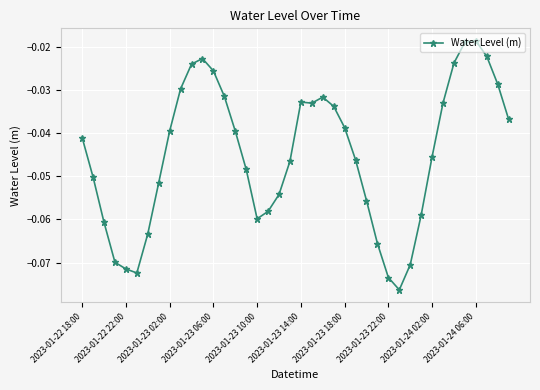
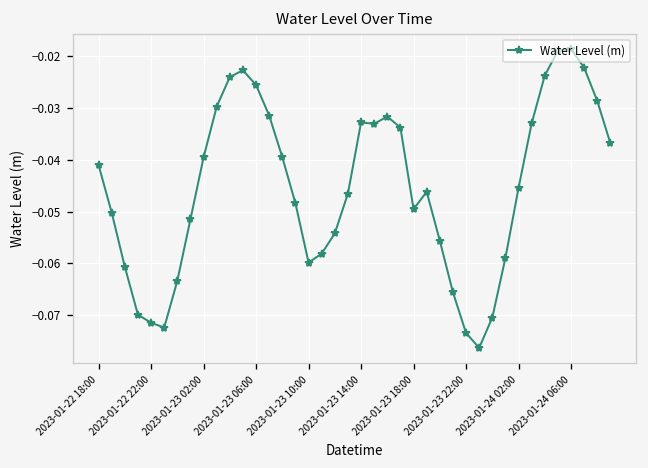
  {
    "2023-01-22 18:00": -0.041,
    "2023-01-22 22:00": -0.071,
    "2023-01-23 02:00": -0.040,
    "2023-01-23 06:00": -0.026,
    "2023-01-23 10:00": -0.060,
    "2023-01-23 14:00": -0.033,
-   "2023-01-23 18:00": -0.039,
+   "2023-01-23 18:00": -0.050,
    "2023-01-23 22:00": -0.073,
    "2023-01-24 02:00": -0.045
  }
